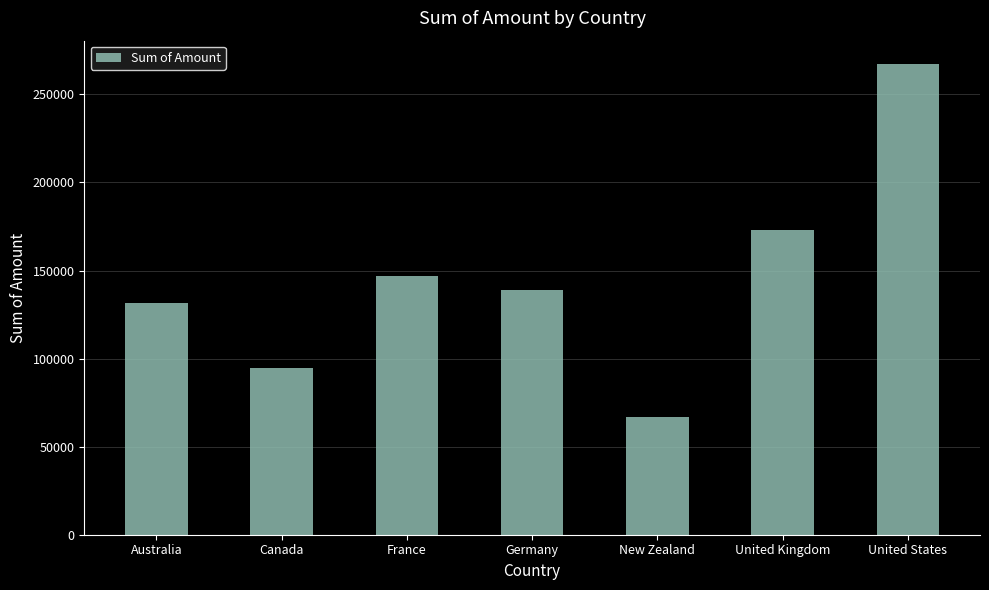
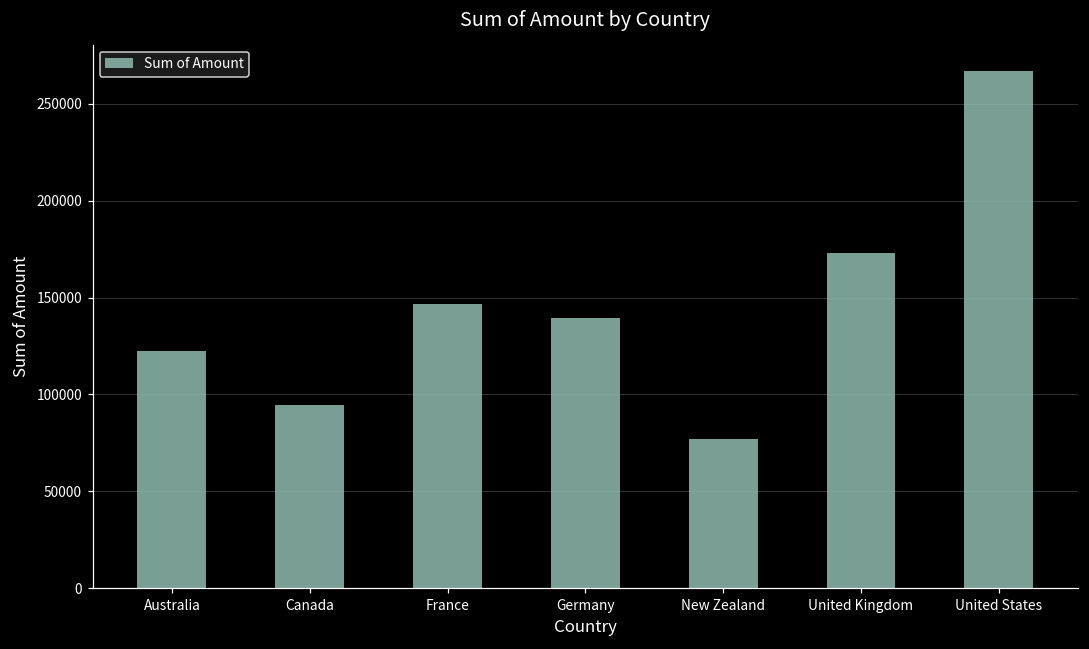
  {
-   "Australia": 132000,
+   "Australia": 122000,
    "Canada": 95000,
    "France": 147000,
    "Germany": 139000,
-   "New Zealand": 67000,
+   "New Zealand": 77000,
    "United Kingdom": 173000,
    "United States": 267000
  }
